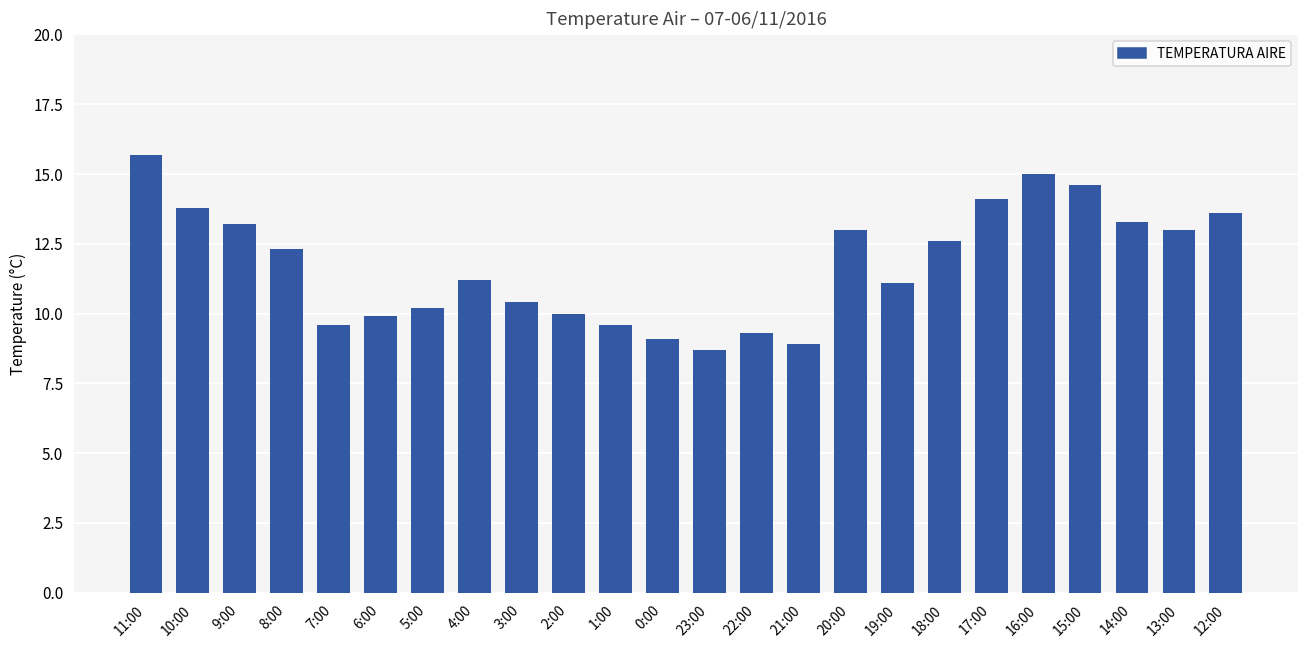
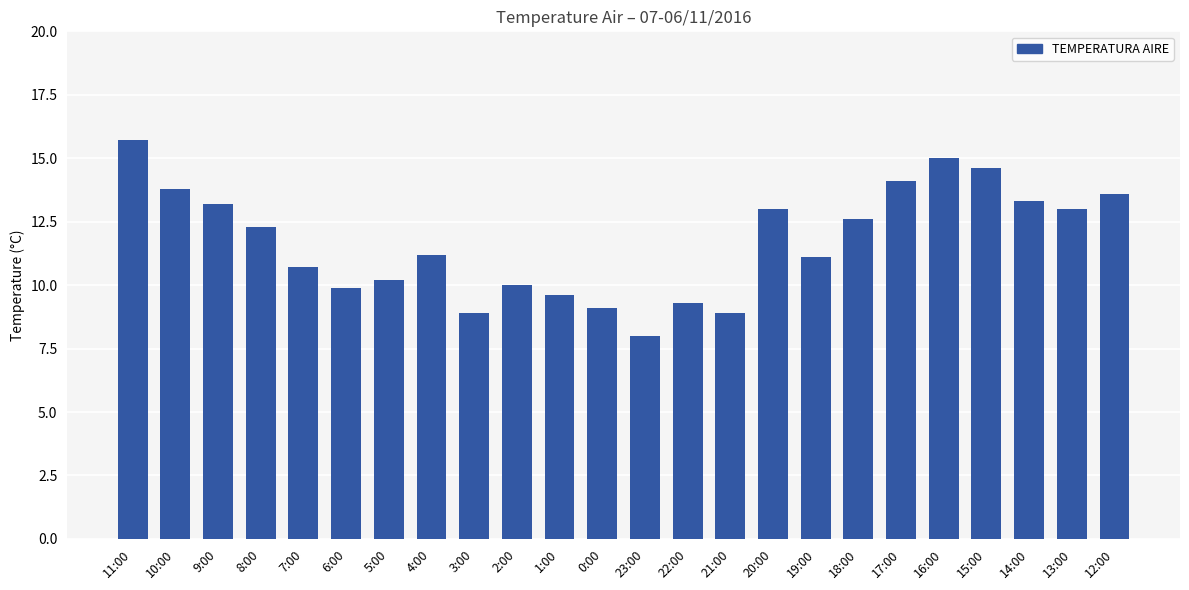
  {
    "11:00": 15.7,
    "10:00": 13.8,
    "9:00": 13.2,
    "8:00": 12.3,
-   "7:00": 9.6,
+   "7:00": 10.7,
    "6:00": 9.9,
    "5:00": 10.2,
    "4:00": 11.2,
-   "3:00": 10.4,
+   "3:00": 8.9,
    "2:00": 10.0,
    "1:00": 9.6,
    "0:00": 9.1,
-   "23:00": 8.7,
+   "23:00": 8.0,
    "22:00": 9.3,
    "21:00": 8.9,
    "20:00": 13.0,
    "19:00": 11.1,
    "18:00": 12.6,
    "17:00": 14.1,
    "16:00": 15.0,
    "15:00": 14.6,
    "14:00": 13.3,
    "13:00": 13.0,
    "12:00": 13.6
  }
